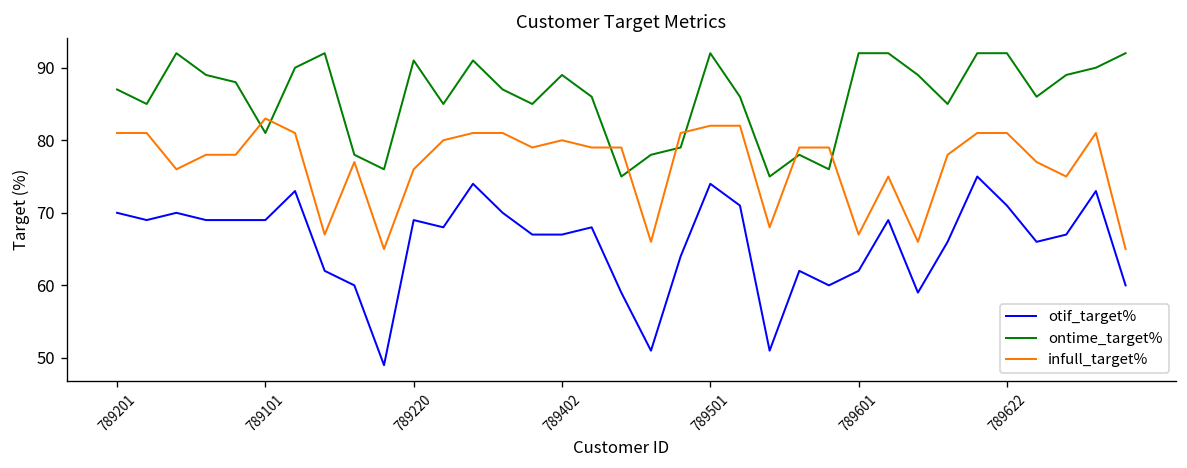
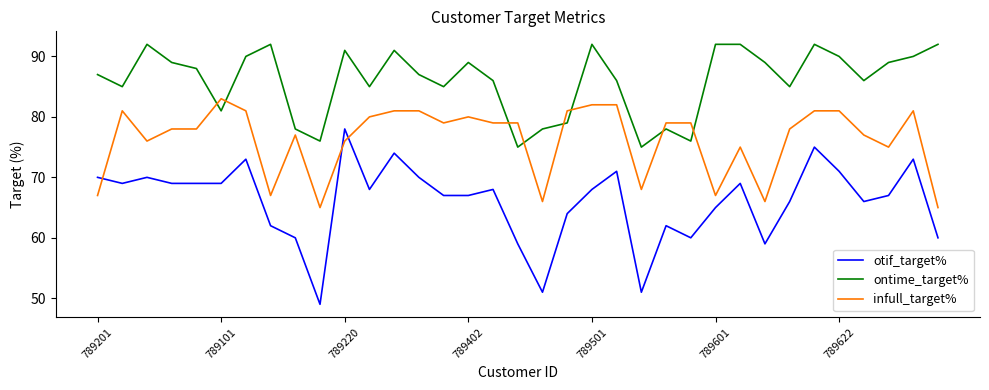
  {
    "otif_target%": {
      "789201": 70,
      "789101": 69,
-     "789220": 69,
+     "789220": 78,
      "789402": 67,
-     "789501": 74,
-     "789601": 62,
+     "789501": 68,
+     "789601": 65,
      "789622": 71
    },
    "ontime_target%": {
      "789201": 87,
      "789101": 81,
      "789220": 91,
      "789402": 89,
      "789501": 92,
      "789601": 92,
-     "789622": 92
+     "789622": 90
    },
    "infull_target%": {
-     "789201": 81,
+     "789201": 67,
      "789101": 83,
      "789220": 76,
      "789402": 80,
      "789501": 82,
      "789601": 67,
      "789622": 81
    }
  }
